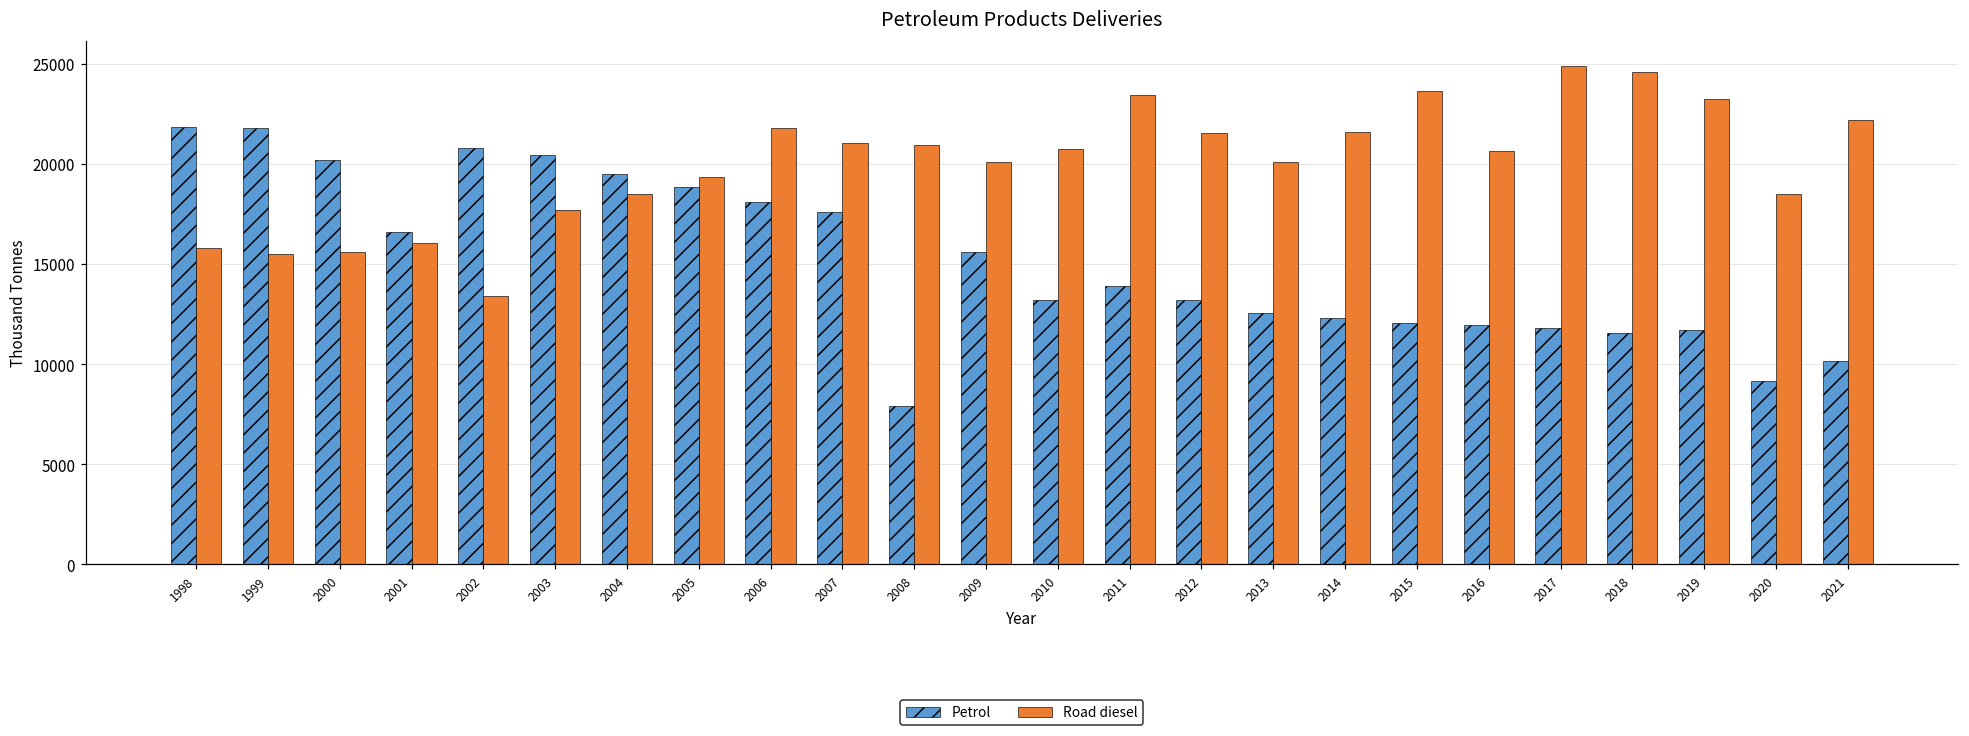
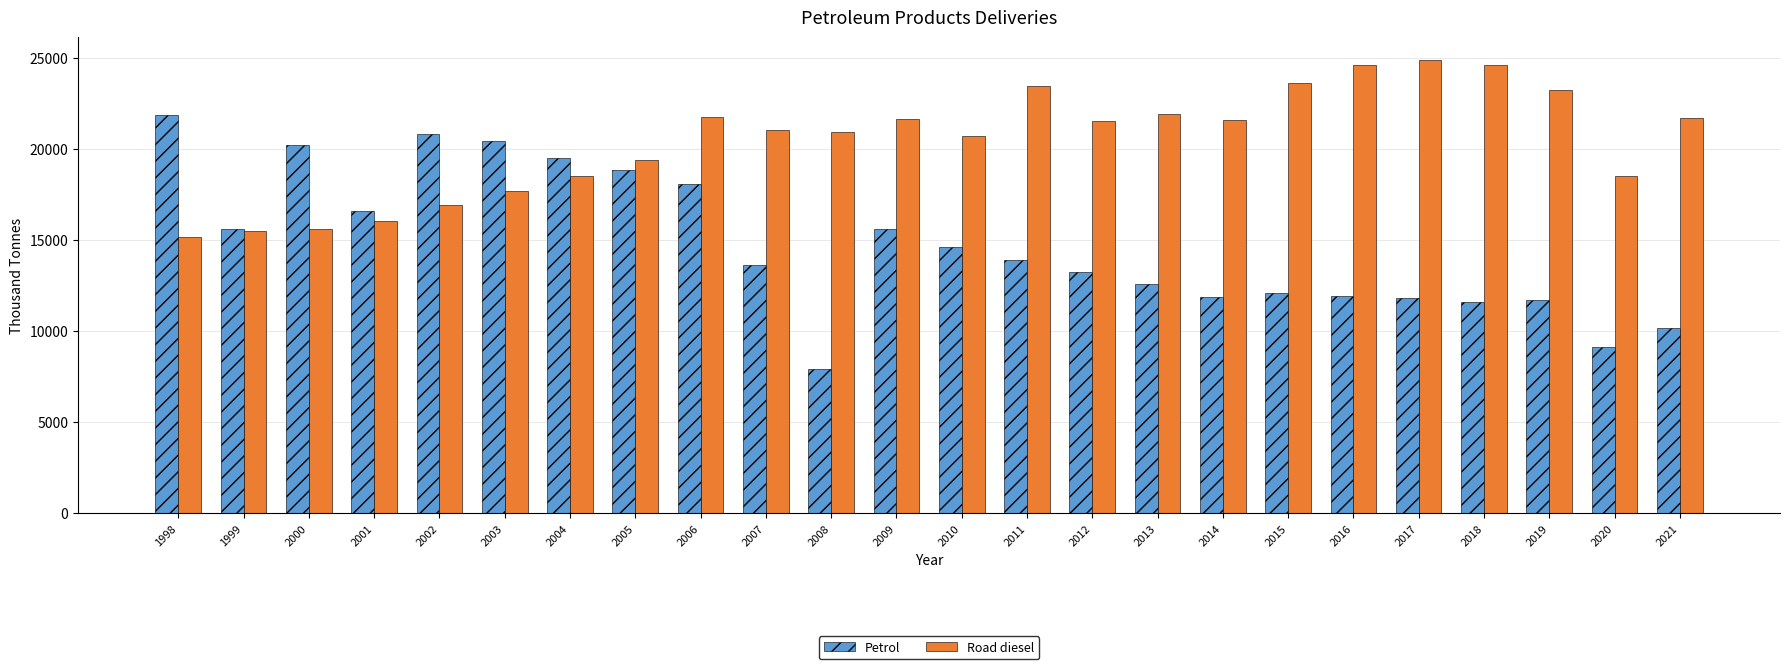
  {
    "Petrol": {
      "1998": 21800,
-     "1999": 21800,
+     "1999": 15600,
      "2000": 20200,
      "2001": 16600,
      "2002": 20800,
      "2003": 20500,
      "2004": 19500,
      "2005": 18900,
      "2006": 18100,
-     "2007": 17600,
+     "2007": 13600,
      "2008": 7900,
      "2009": 15600,
-     "2010": 13200,
+     "2010": 14600,
      "2011": 13900,
      "2012": 13200,
      "2013": 12600,
-     "2014": 12300,
+     "2014": 11800,
      "2015": 12100,
      "2016": 12000,
      "2017": 11800,
      "2018": 11600,
      "2019": 11700,
      "2020": 9100,
      "2021": 10200
    },
    "Road diesel": {
-     "1998": 15800,
+     "1998": 15100,
      "1999": 15500,
      "2000": 15600,
      "2001": 16100,
-     "2002": 13400,
+     "2002": 16900,
      "2003": 17700,
      "2004": 18500,
      "2005": 19400,
      "2006": 21800,
      "2007": 21000,
      "2008": 21000,
-     "2009": 20100,
+     "2009": 21700,
      "2010": 20700,
      "2011": 23500,
      "2012": 21500,
-     "2013": 20100,
+     "2013": 21900,
      "2014": 21600,
      "2015": 23700,
-     "2016": 20700,
+     "2016": 24600,
      "2017": 24900,
      "2018": 24600,
      "2019": 23200,
      "2020": 18500,
-     "2021": 22200
+     "2021": 21700
    }
  }
